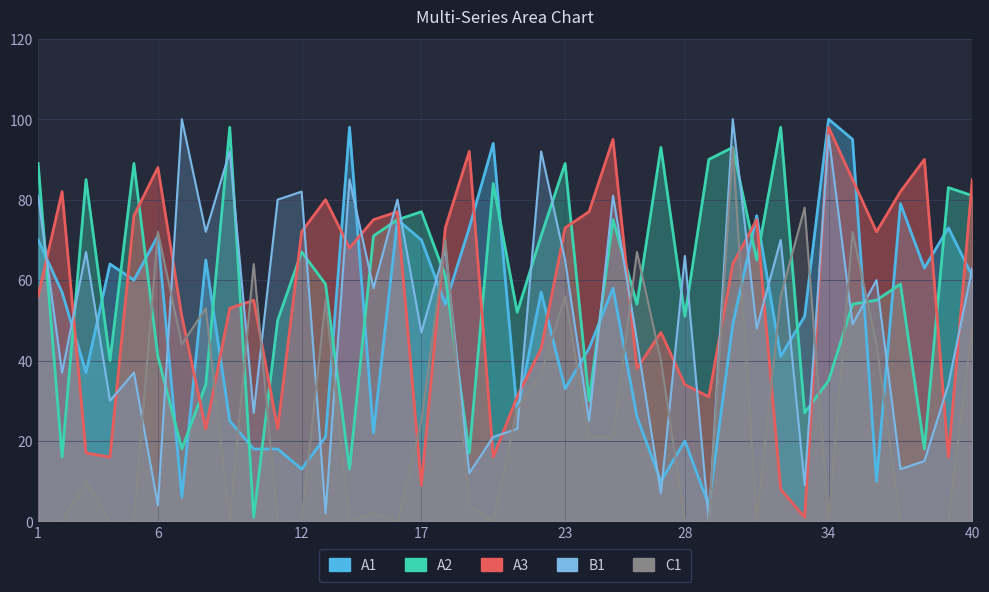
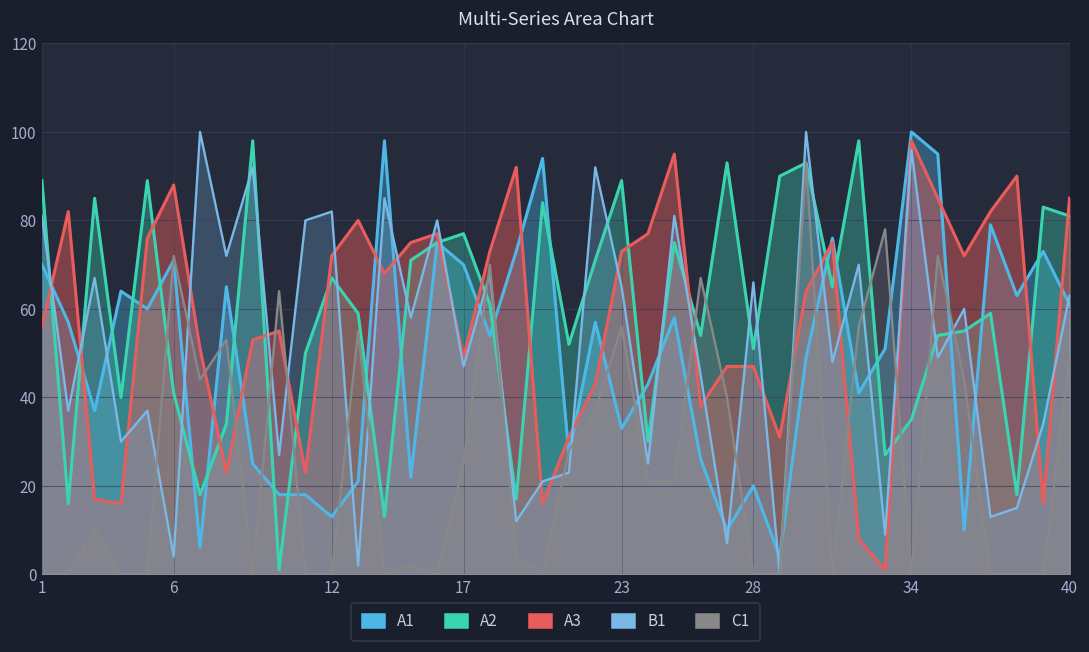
  {
    "A3": {
      "1": 56,
      "6": 88,
      "12": 72,
-     "17": 9,
+     "17": 49,
      "23": 73,
-     "28": 34,
+     "28": 47,
      "34": 98,
      "40": 85
    }
  }
